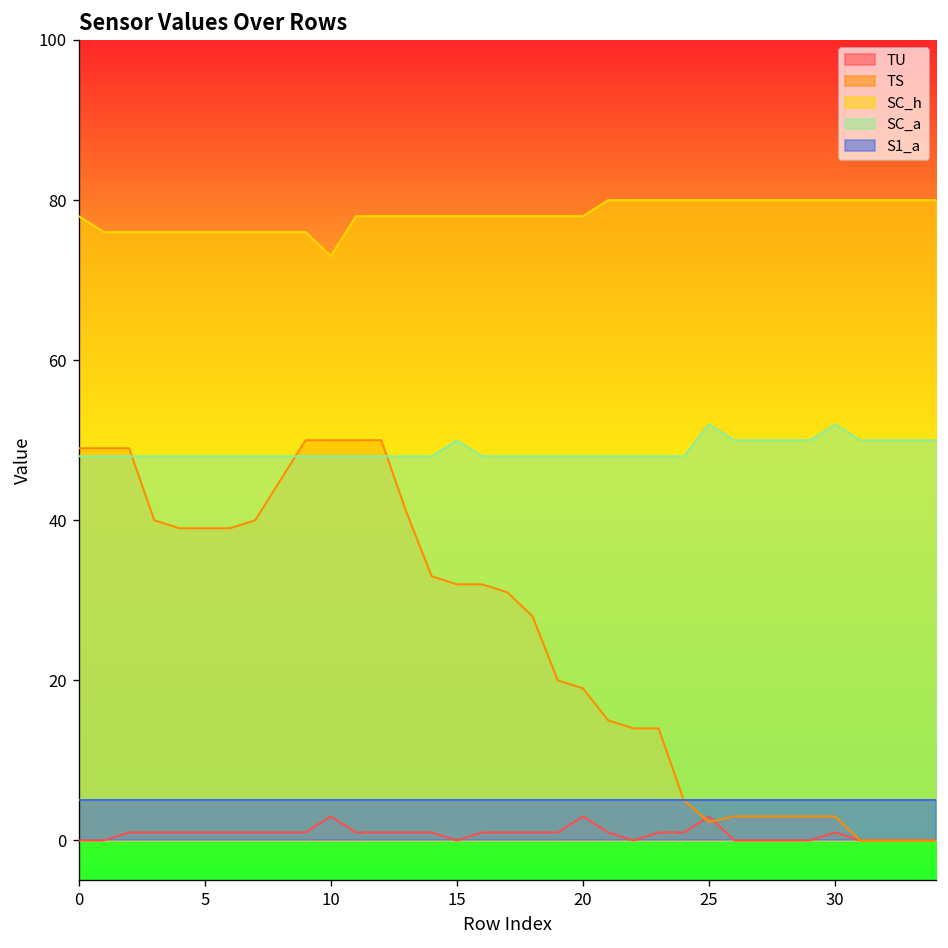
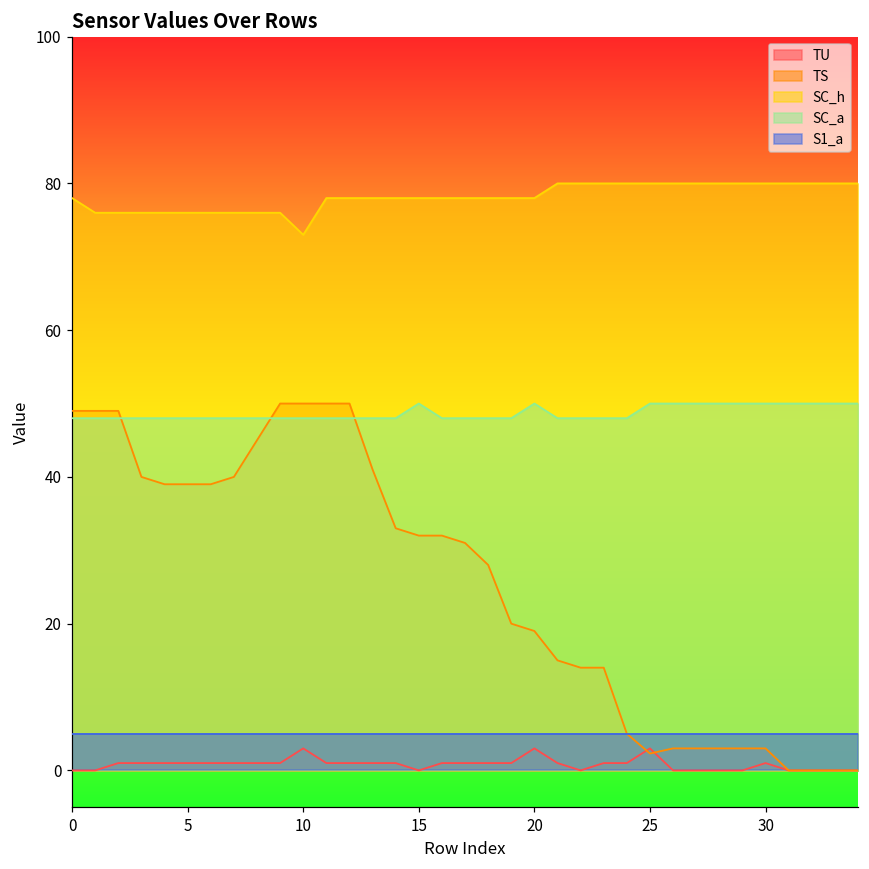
  {
    "TU": {
      "0": 0,
      "5": 1,
      "10": 3,
      "15": 0,
      "20": 3,
      "25": 3,
      "30": 1
    },
    "TS": {
      "0": 49,
      "5": 39,
      "10": 50,
      "15": 32,
      "20": 19,
      "25": 2,
      "30": 3
    },
    "SC_h": {
      "0": 78,
      "5": 76,
      "10": 73,
      "15": 78,
      "20": 78,
      "25": 80,
      "30": 80
    },
    "SC_a": {
      "0": 48,
      "5": 48,
      "10": 48,
      "15": 50,
-     "20": 48,
-     "25": 52,
-     "30": 52
+     "20": 50,
+     "25": 50,
+     "30": 50
    },
    "S1_a": {
      "0": 5,
      "5": 5,
      "10": 5,
      "15": 5,
      "20": 5,
      "25": 5,
      "30": 5
    }
  }
